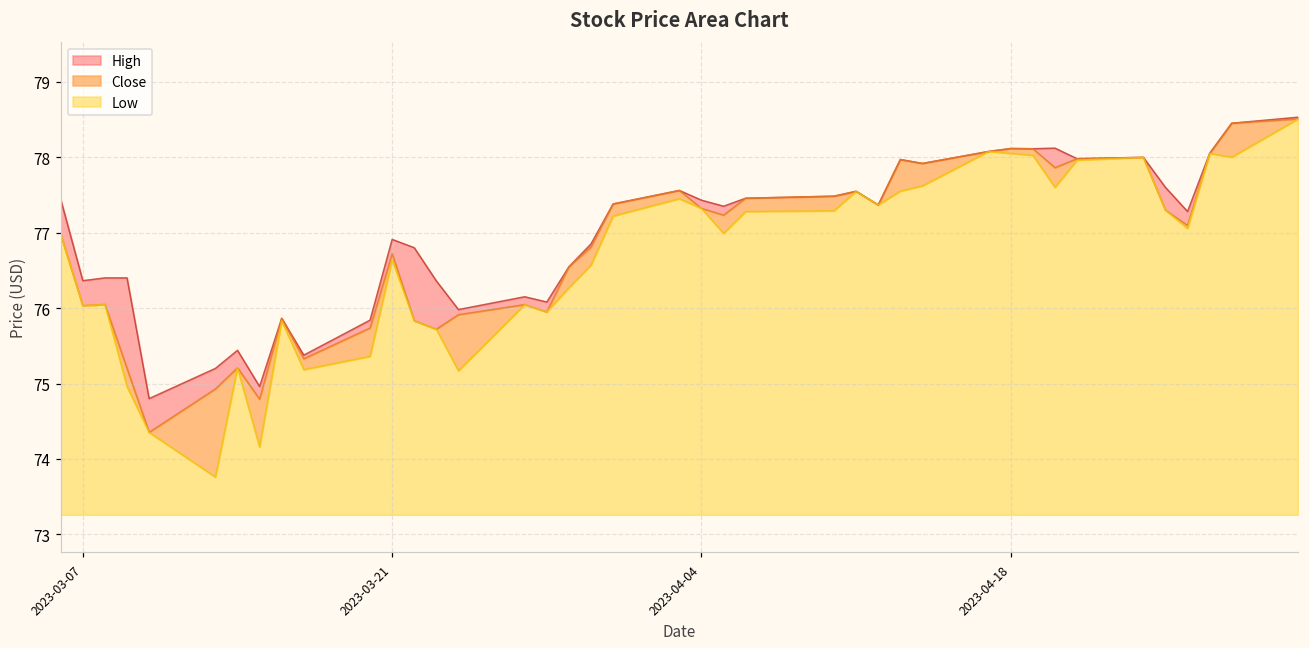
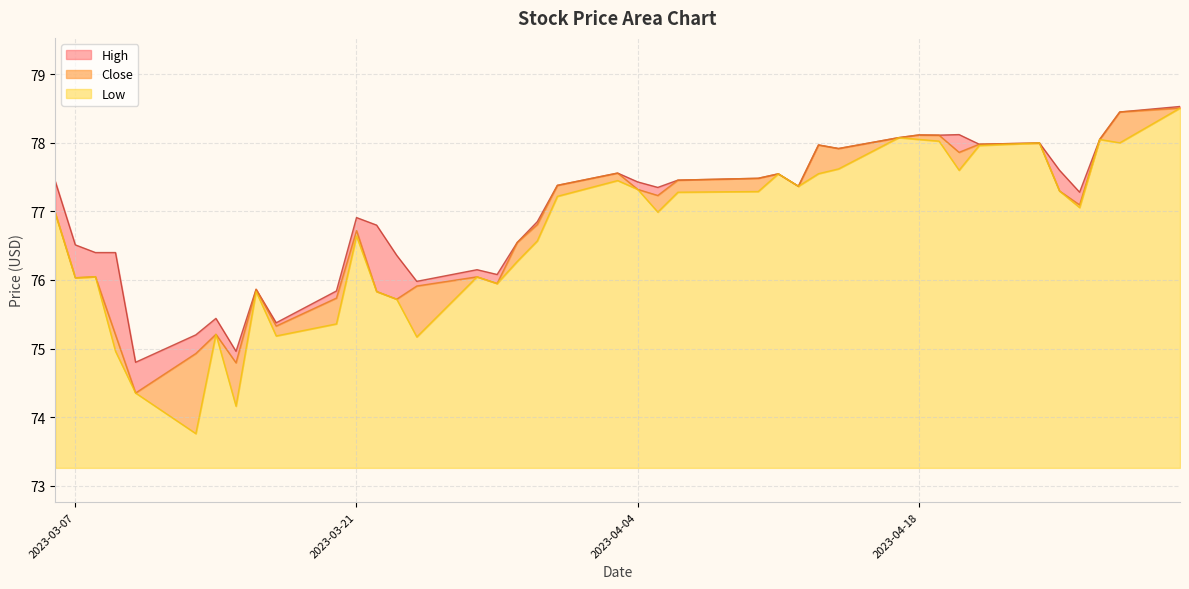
  {
    "High": {
-     "2023-03-07": 76.4,
+     "2023-03-07": 76.5,
      "2023-03-21": 76.9,
      "2023-04-04": 77.4
    }
  }
